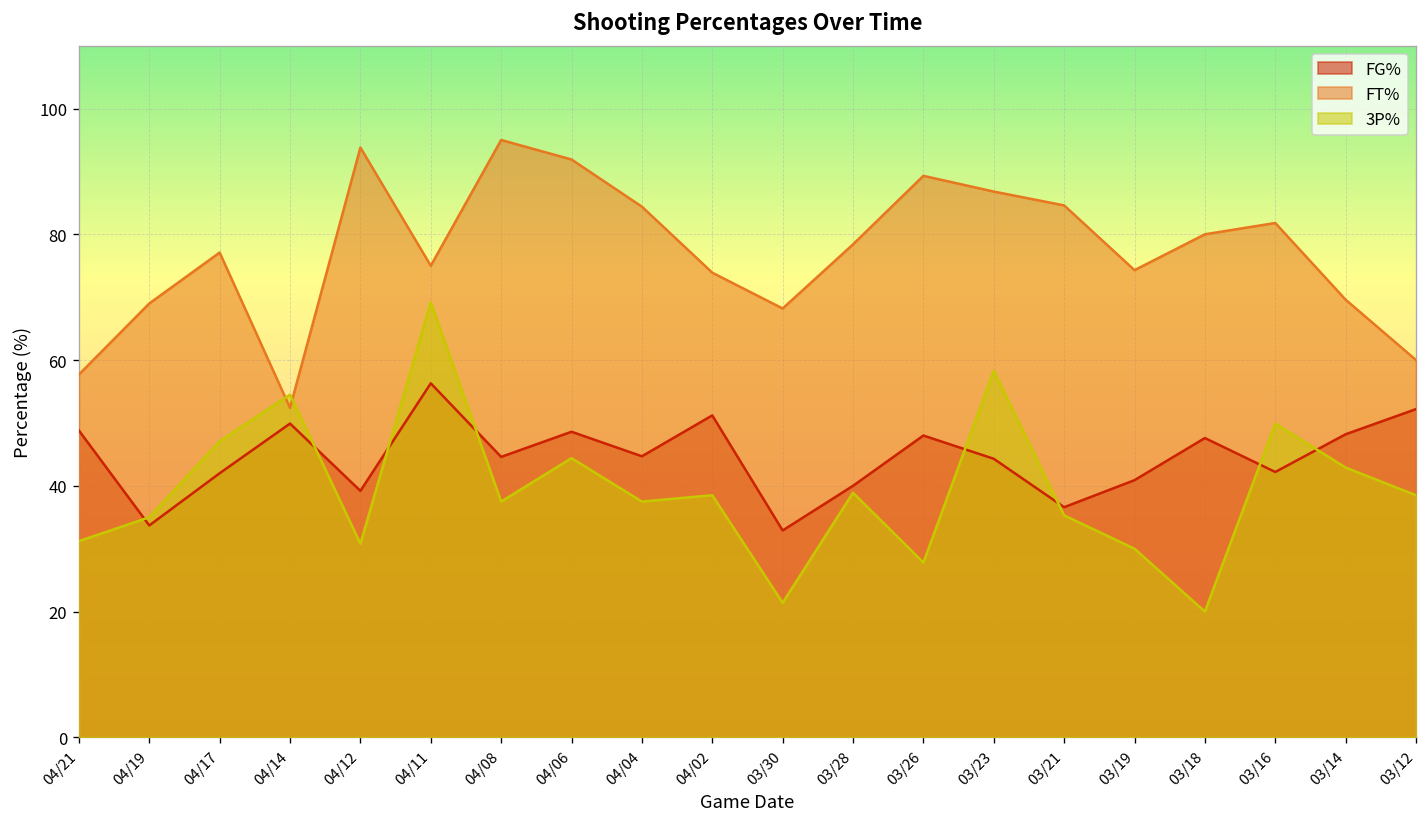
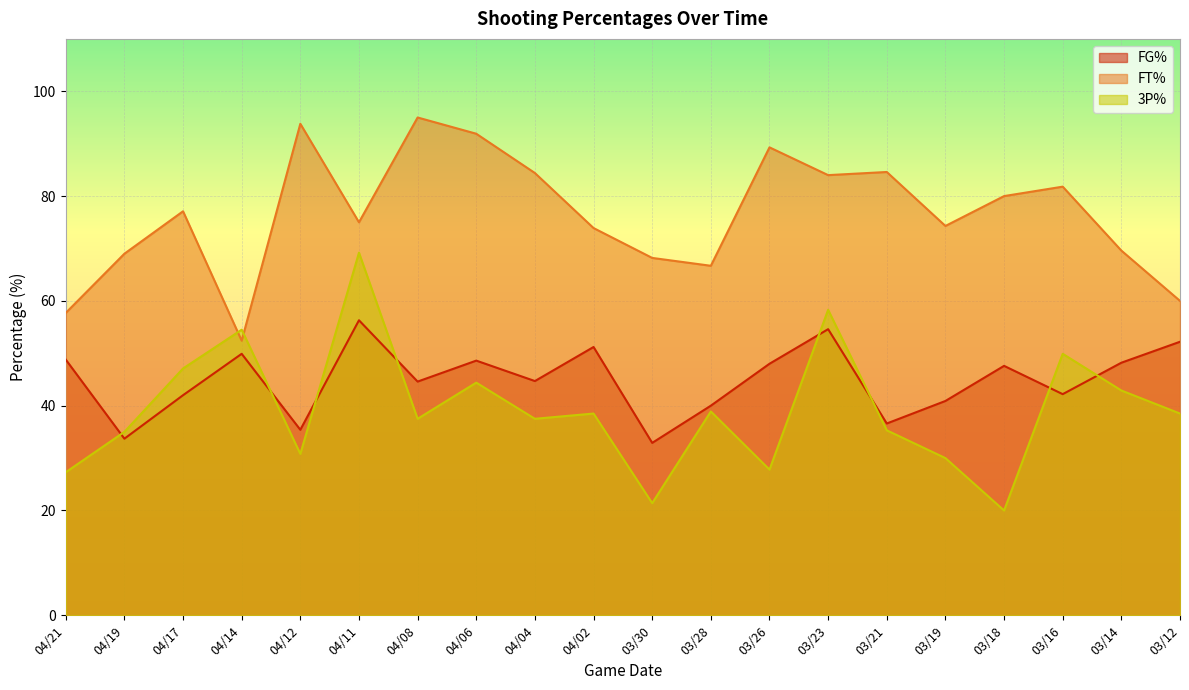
  {
    "FG%": {
      "04/21": 49,
      "04/19": 34,
      "04/17": 42,
      "04/14": 50,
-     "04/12": 39,
+     "04/12": 35,
      "04/11": 56,
      "04/08": 45,
      "04/06": 49,
      "04/04": 45,
      "04/02": 51,
      "03/30": 33,
      "03/28": 40,
      "03/26": 48,
-     "03/23": 44,
+     "03/23": 55,
      "03/21": 37,
      "03/19": 41,
      "03/18": 48,
      "03/16": 42,
      "03/14": 48,
      "03/12": 52
    },
    "FT%": {
      "04/21": 58,
      "04/19": 69,
      "04/17": 77,
      "04/14": 52,
      "04/12": 94,
      "04/11": 75,
      "04/08": 95,
      "04/06": 92,
      "04/04": 84,
      "04/02": 74,
      "03/30": 68,
-     "03/28": 78,
+     "03/28": 67,
      "03/26": 89,
-     "03/23": 87,
+     "03/23": 84,
      "03/21": 85,
      "03/19": 74,
      "03/18": 80,
      "03/16": 82,
      "03/14": 70,
      "03/12": 60
    },
    "3P%": {
-     "04/21": 31,
+     "04/21": 27,
      "04/19": 35,
      "04/17": 47,
      "04/14": 55,
      "04/12": 31,
      "04/11": 69,
      "04/08": 38,
      "04/06": 44,
      "04/04": 38,
      "04/02": 39,
      "03/30": 21,
      "03/28": 39,
      "03/26": 28,
      "03/23": 58,
      "03/21": 35,
      "03/19": 30,
      "03/18": 20,
      "03/16": 50,
      "03/14": 43,
      "03/12": 39
    }
  }
